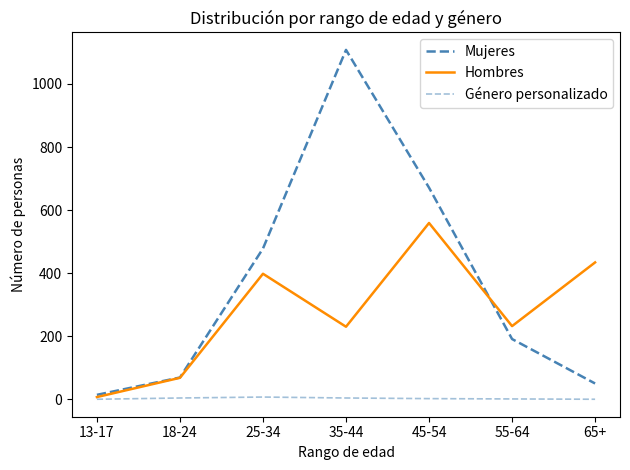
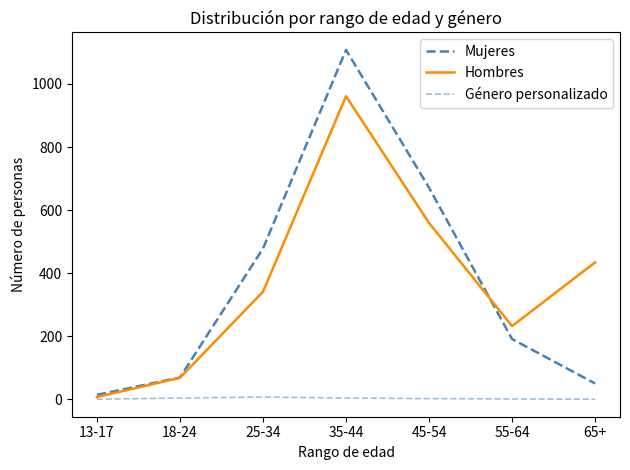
  {
    "Hombres": {
-     "25-34": 400,
-     "35-44": 230,
+     "25-34": 340,
+     "35-44": 960,
      "45-54": 560,
      "55-64": 230,
      "65+": 430
    }
  }
